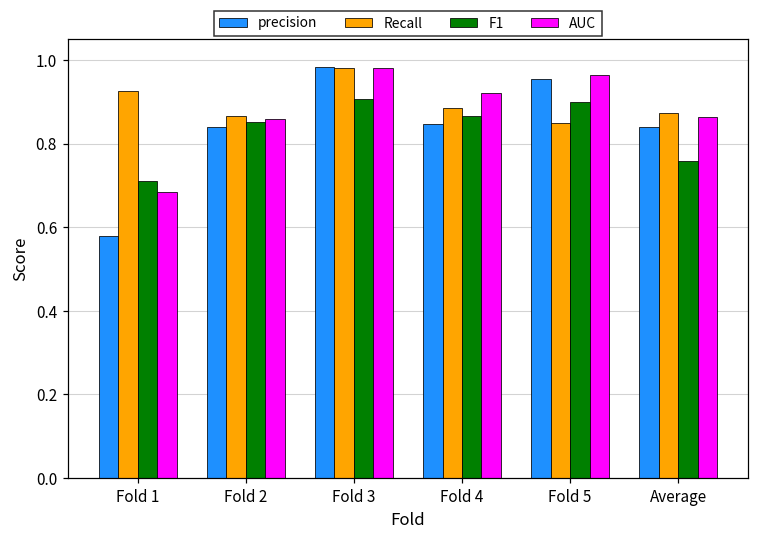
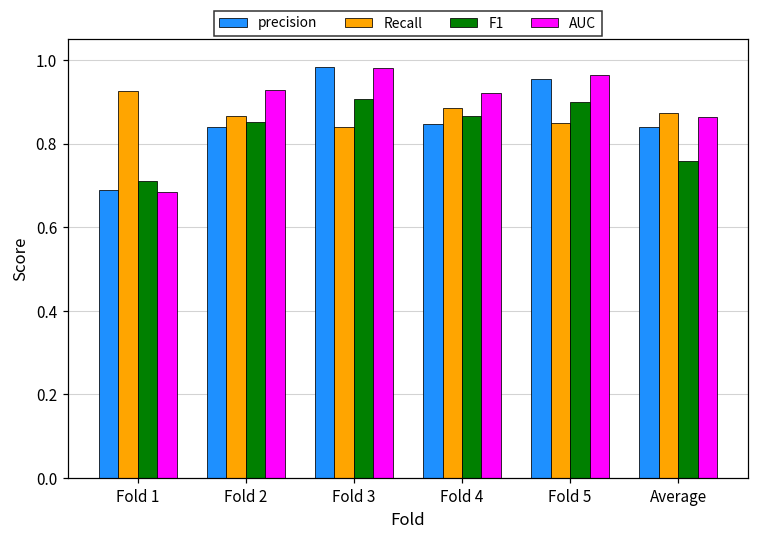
  {
    "precision": {
-     "Fold 1": 0.58,
+     "Fold 1": 0.69,
      "Fold 2": 0.84,
      "Fold 3": 0.98,
      "Fold 4": 0.85,
      "Fold 5": 0.95,
      "Average": 0.84
    },
    "Recall": {
      "Fold 1": 0.93,
      "Fold 2": 0.87,
-     "Fold 3": 0.98,
+     "Fold 3": 0.84,
      "Fold 4": 0.89,
      "Fold 5": 0.85,
      "Average": 0.87
    },
    "F1": {
      "Fold 1": 0.71,
      "Fold 2": 0.85,
      "Fold 3": 0.91,
      "Fold 4": 0.87,
      "Fold 5": 0.90,
      "Average": 0.76
    },
    "AUC": {
      "Fold 1": 0.68,
-     "Fold 2": 0.86,
+     "Fold 2": 0.93,
      "Fold 3": 0.98,
      "Fold 4": 0.92,
      "Fold 5": 0.96,
      "Average": 0.86
    }
  }
